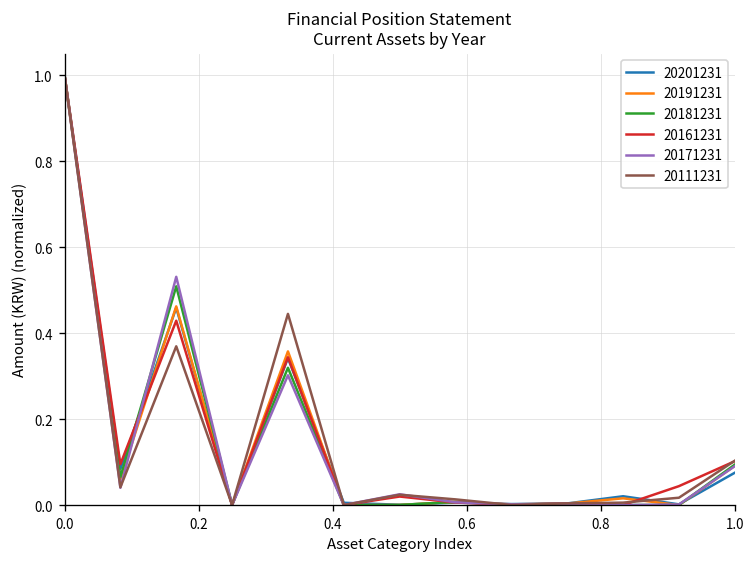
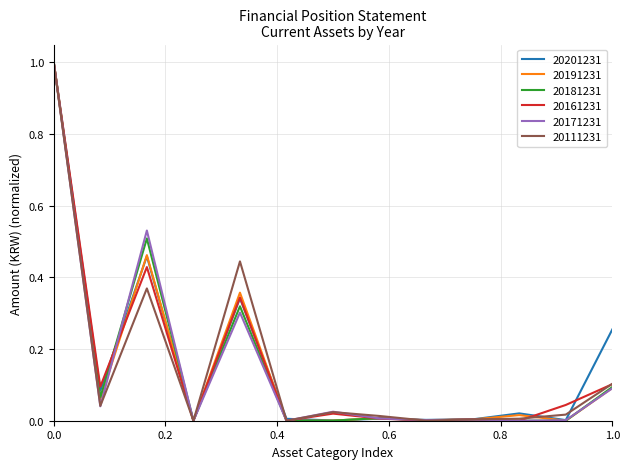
  {
    "20201231": {
-     "1.0": 0.08
+     "1.0": 0.25
    }
  }
